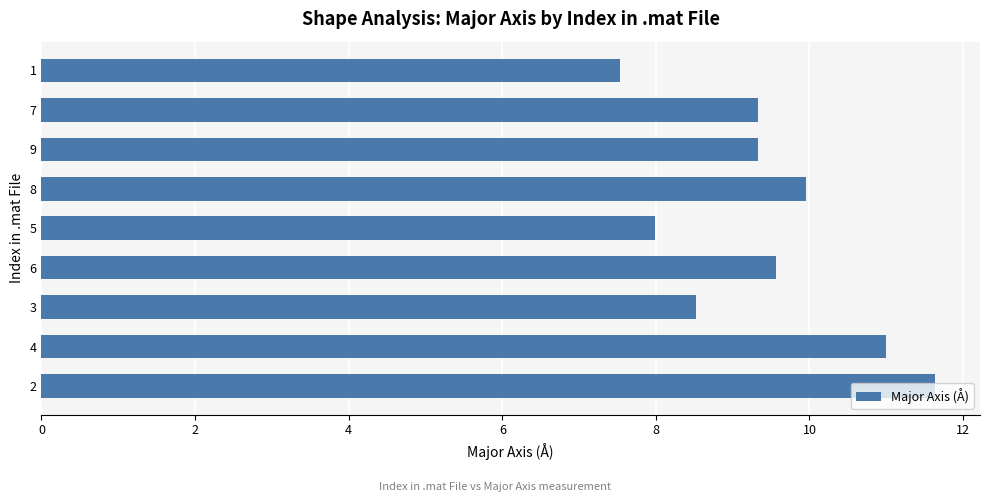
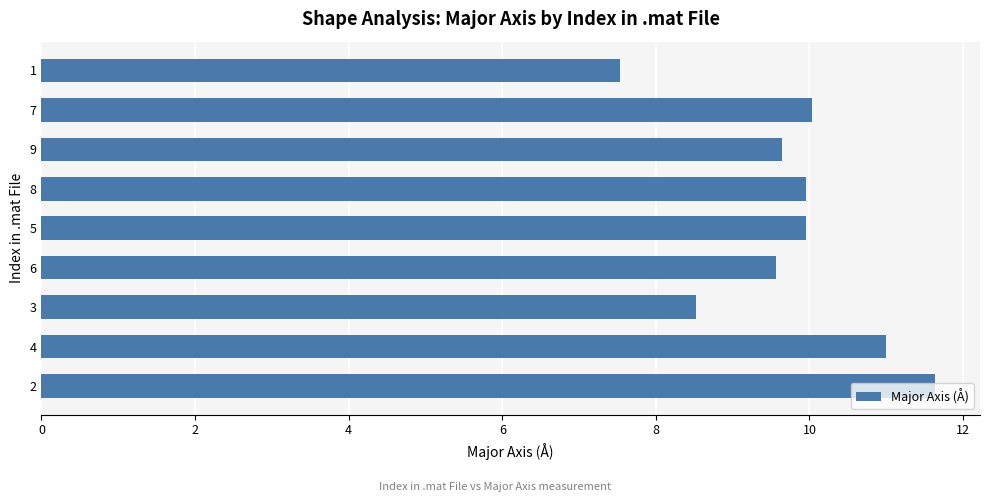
  {
    "1": 7.5,
-   "7": 9.3,
-   "9": 9.3,
+   "7": 10.0,
+   "9": 9.6,
    "8": 10.0,
-   "5": 8.0,
+   "5": 10.0,
    "6": 9.6,
    "3": 8.5,
    "4": 11.0
  }
